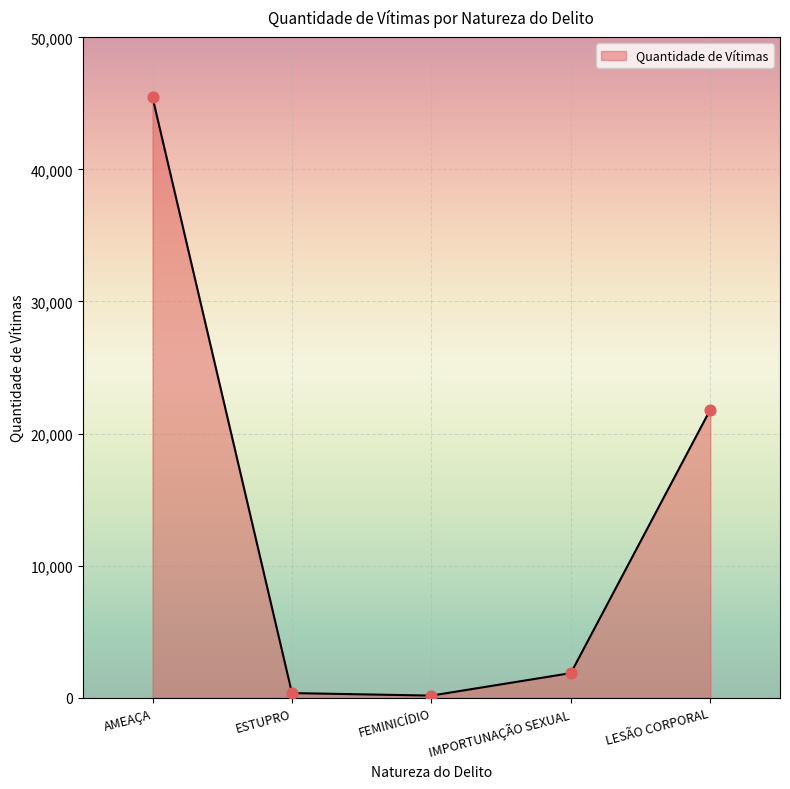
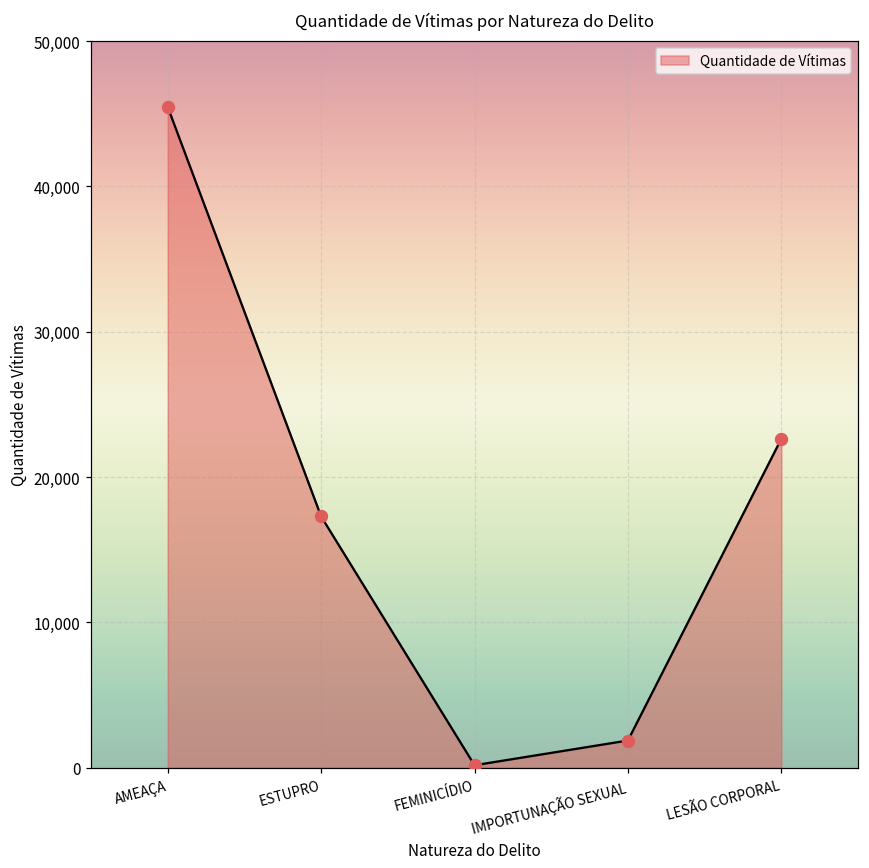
  {
    "AMEAÇA": "45,500",
-   "ESTUPRO": "400",
+   "ESTUPRO": "17,300",
    "FEMINICÍDIO": "200",
    "IMPORTUNAÇÃO SEXUAL": "1,900",
-   "LESÃO CORPORAL": "21,800"
+   "LESÃO CORPORAL": "22,600"
  }
